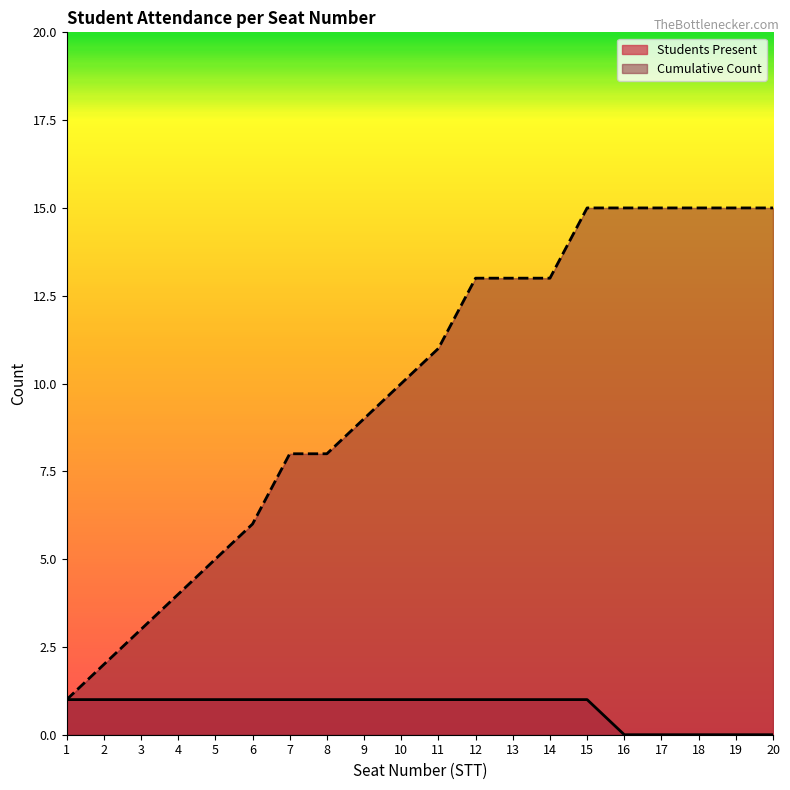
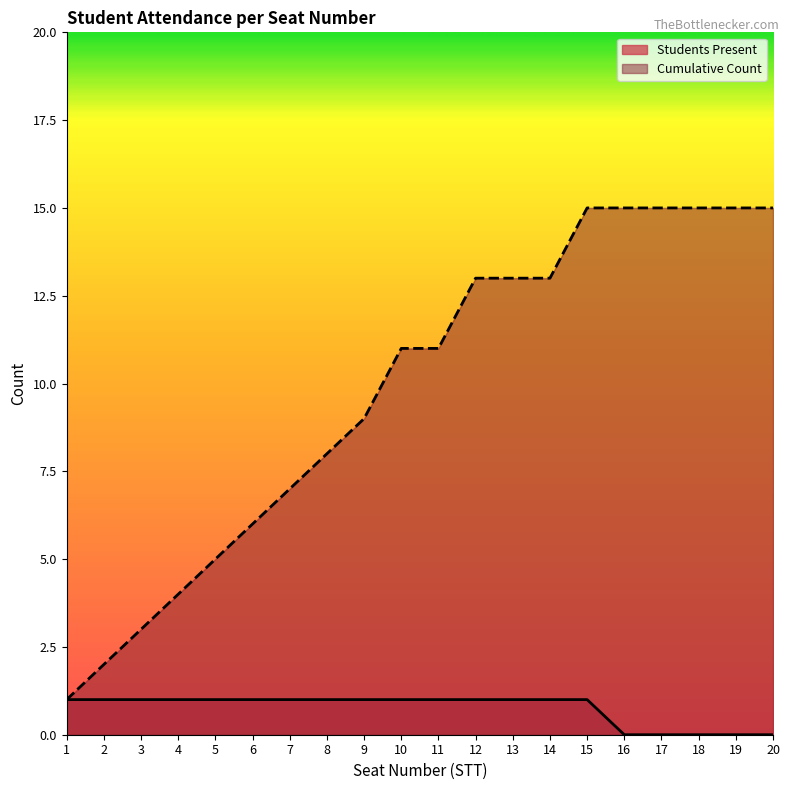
  {
    "Students Present": {
      "2": 1,
      "3": 1,
      "4": 1,
      "5": 1,
      "6": 1,
      "7": 1,
      "8": 1,
      "9": 1,
      "10": 1,
      "11": 1,
      "12": 1,
      "13": 1,
      "14": 1,
      "15": 1,
      "16": 0,
      "17": 0,
      "18": 0,
      "19": 0,
      "20": 0
    },
    "Cumulative Count": {
      "2": 2,
      "3": 3,
      "4": 4,
      "5": 5,
      "6": 6,
-     "7": 8,
+     "7": 7,
      "8": 8,
      "9": 9,
-     "10": 10,
+     "10": 11,
      "11": 11,
      "12": 13,
      "13": 13,
      "14": 13,
      "15": 15,
      "16": 15,
      "17": 15,
      "18": 15,
      "19": 15,
      "20": 15
    }
  }
